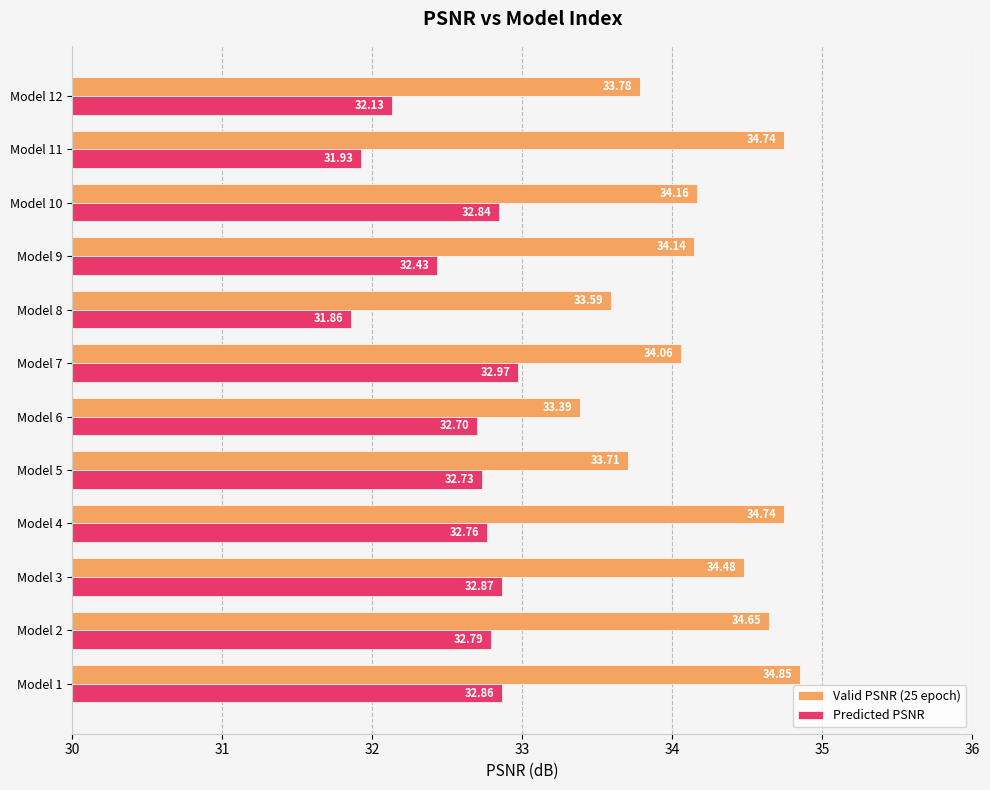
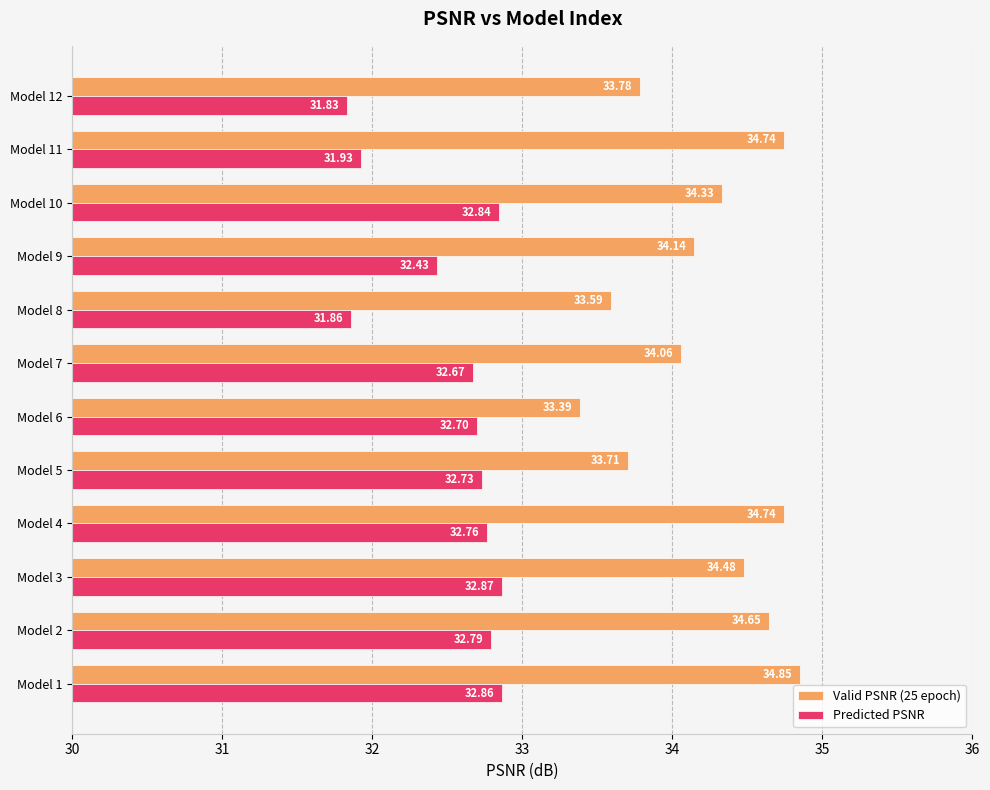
  {
    "Valid PSNR (25 epoch)": {
      "Model 12": 33.78,
      "Model 11": 34.74,
-     "Model 10": 34.16,
+     "Model 10": 34.33,
      "Model 9": 34.14,
      "Model 8": 33.59,
      "Model 7": 34.06,
      "Model 6": 33.39,
      "Model 5": 33.71,
      "Model 4": 34.74,
      "Model 3": 34.48,
      "Model 2": 34.65,
      "Model 1": 34.85
    },
    "Predicted PSNR": {
-     "Model 12": 32.13,
+     "Model 12": 31.83,
      "Model 11": 31.93,
      "Model 10": 32.84,
      "Model 9": 32.43,
      "Model 8": 31.86,
-     "Model 7": 32.97,
+     "Model 7": 32.67,
      "Model 6": 32.70,
      "Model 5": 32.73,
      "Model 4": 32.76,
      "Model 3": 32.87,
      "Model 2": 32.79,
      "Model 1": 32.86
    }
  }
